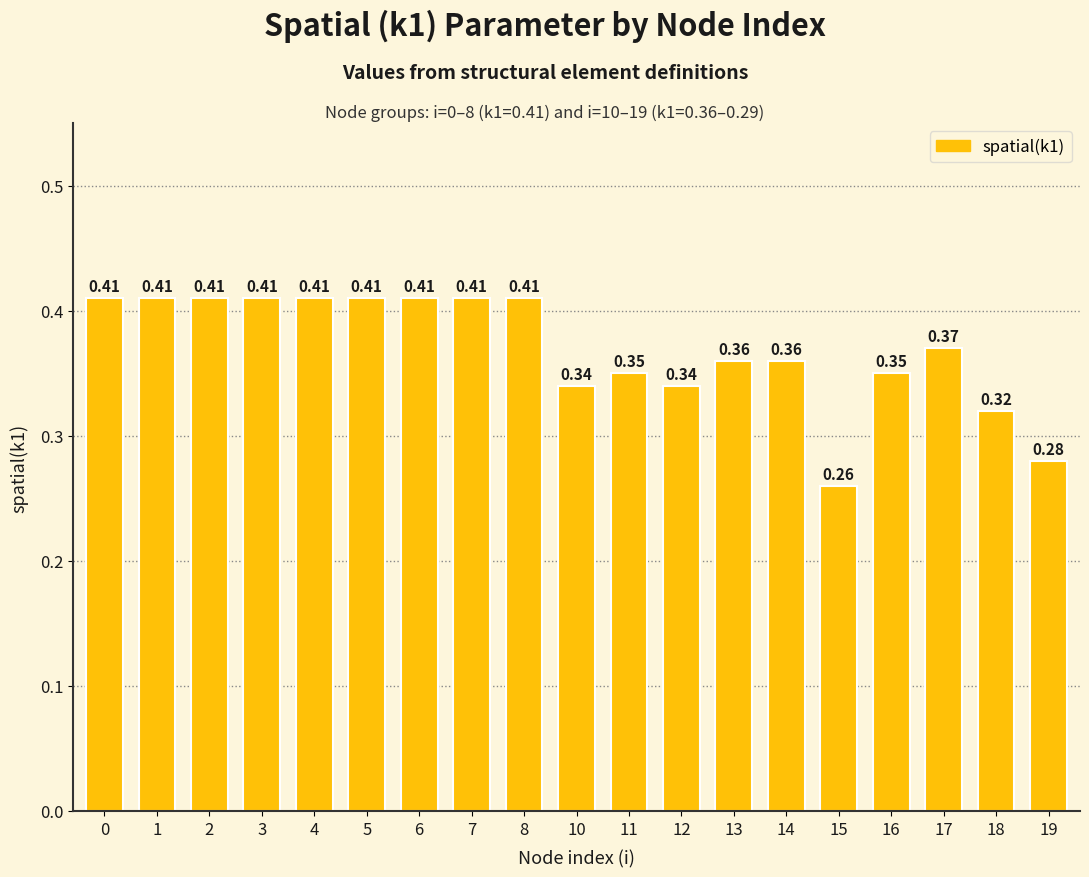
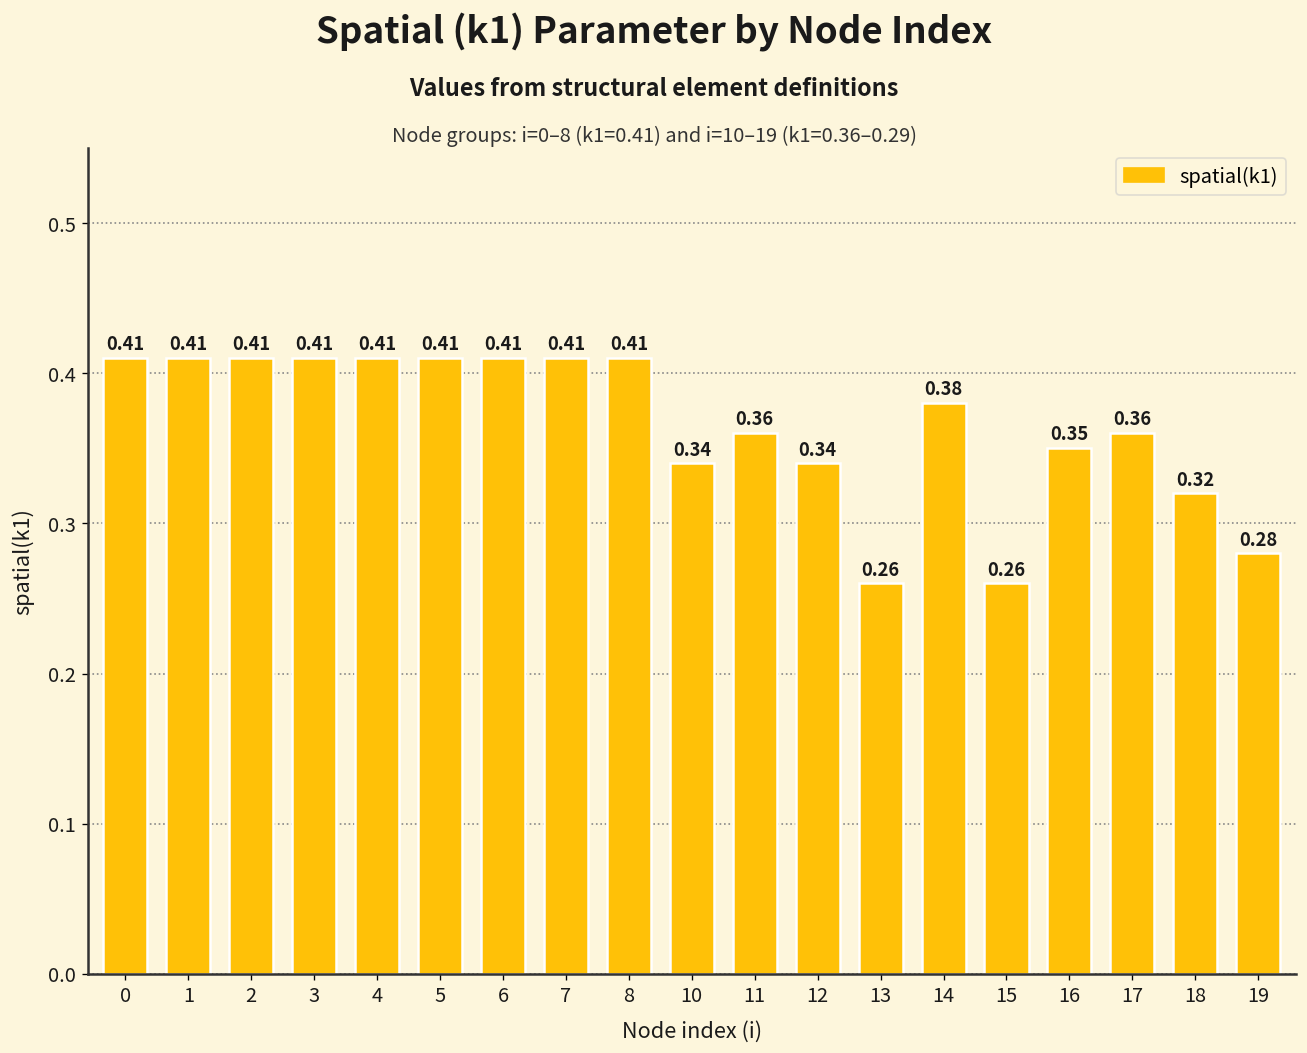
  {
    "0": 0.41,
    "1": 0.41,
    "2": 0.41,
    "3": 0.41,
    "4": 0.41,
    "5": 0.41,
    "6": 0.41,
    "7": 0.41,
    "8": 0.41,
    "10": 0.34,
-   "11": 0.35,
+   "11": 0.36,
    "12": 0.34,
-   "13": 0.36,
-   "14": 0.36,
+   "13": 0.26,
+   "14": 0.38,
    "15": 0.26,
    "16": 0.35,
-   "17": 0.37,
+   "17": 0.36,
    "18": 0.32,
    "19": 0.28
  }
